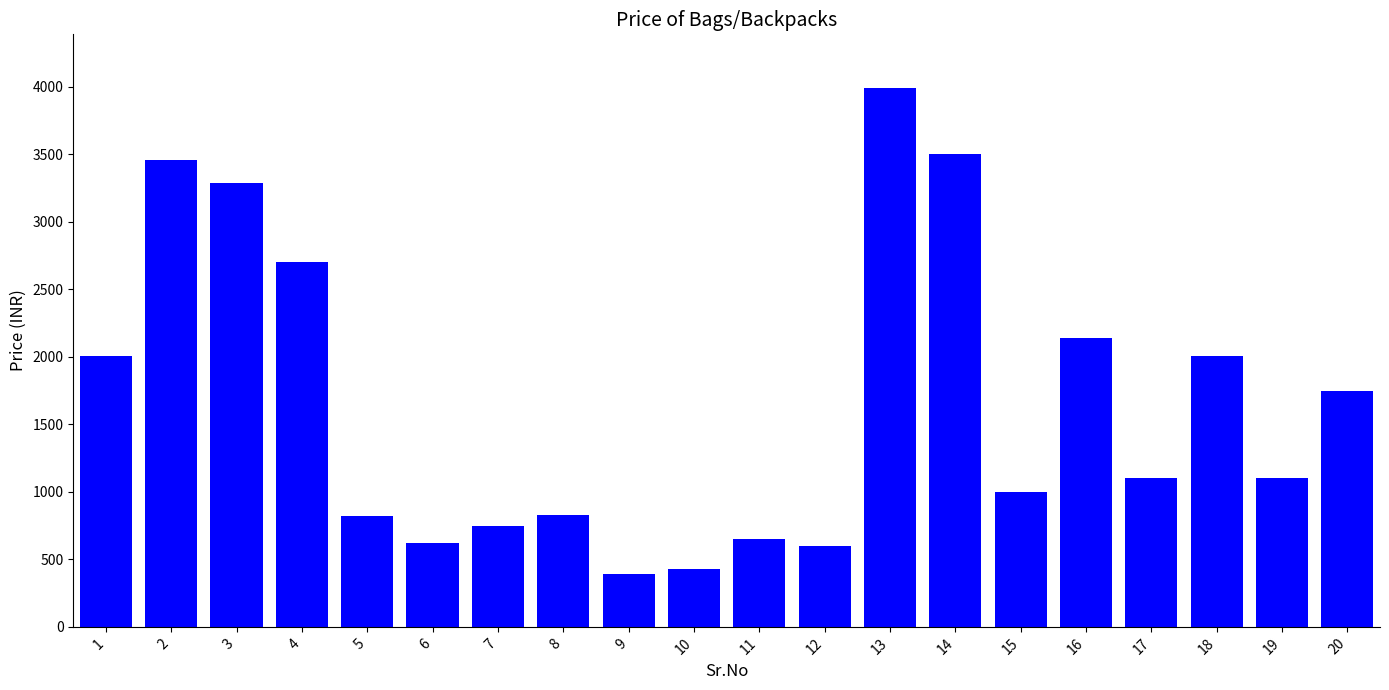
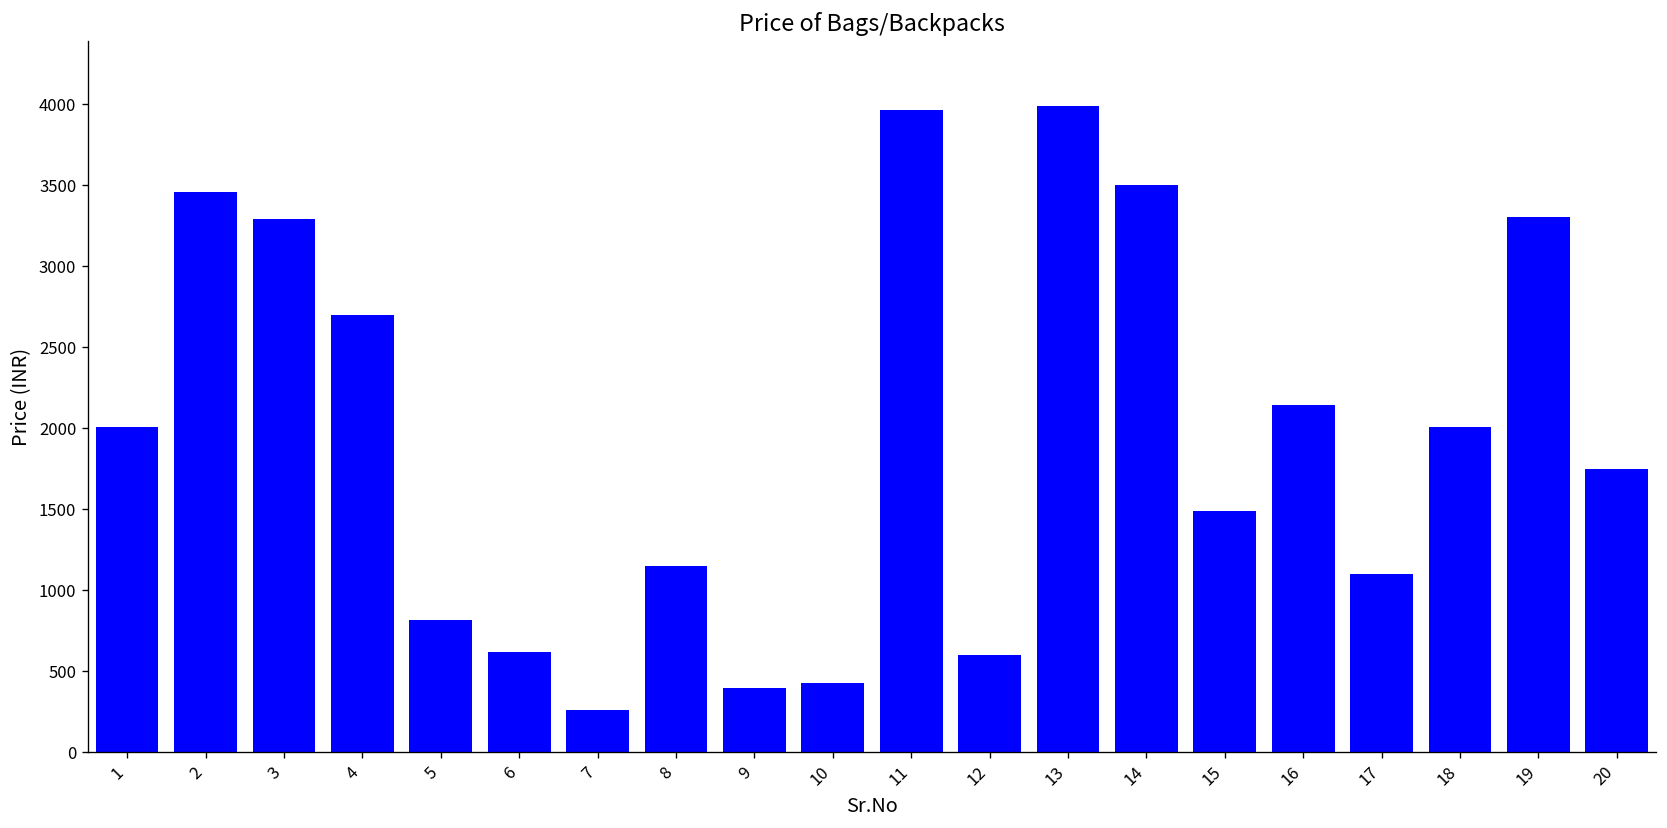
  {
    "1": 2010,
    "2": 3460,
    "3": 3290,
    "4": 2700,
    "5": 820,
    "6": 620,
-   "7": 750,
-   "8": 830,
+   "7": 260,
+   "8": 1150,
    "9": 400,
    "10": 430,
-   "11": 650,
+   "11": 3970,
    "12": 600,
    "13": 3990,
    "14": 3500,
-   "15": 1000,
+   "15": 1490,
    "16": 2140,
    "17": 1100,
    "18": 2010,
-   "19": 1100,
+   "19": 3300,
    "20": 1750
  }
